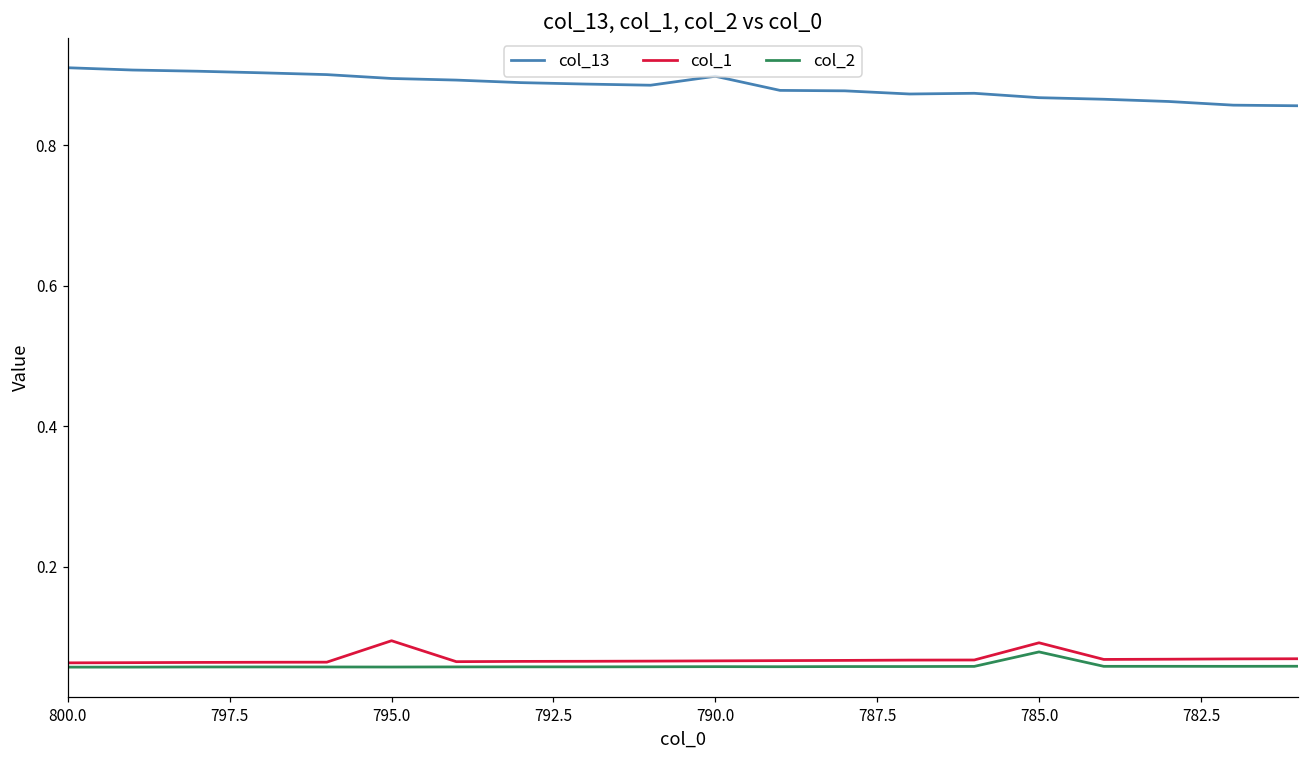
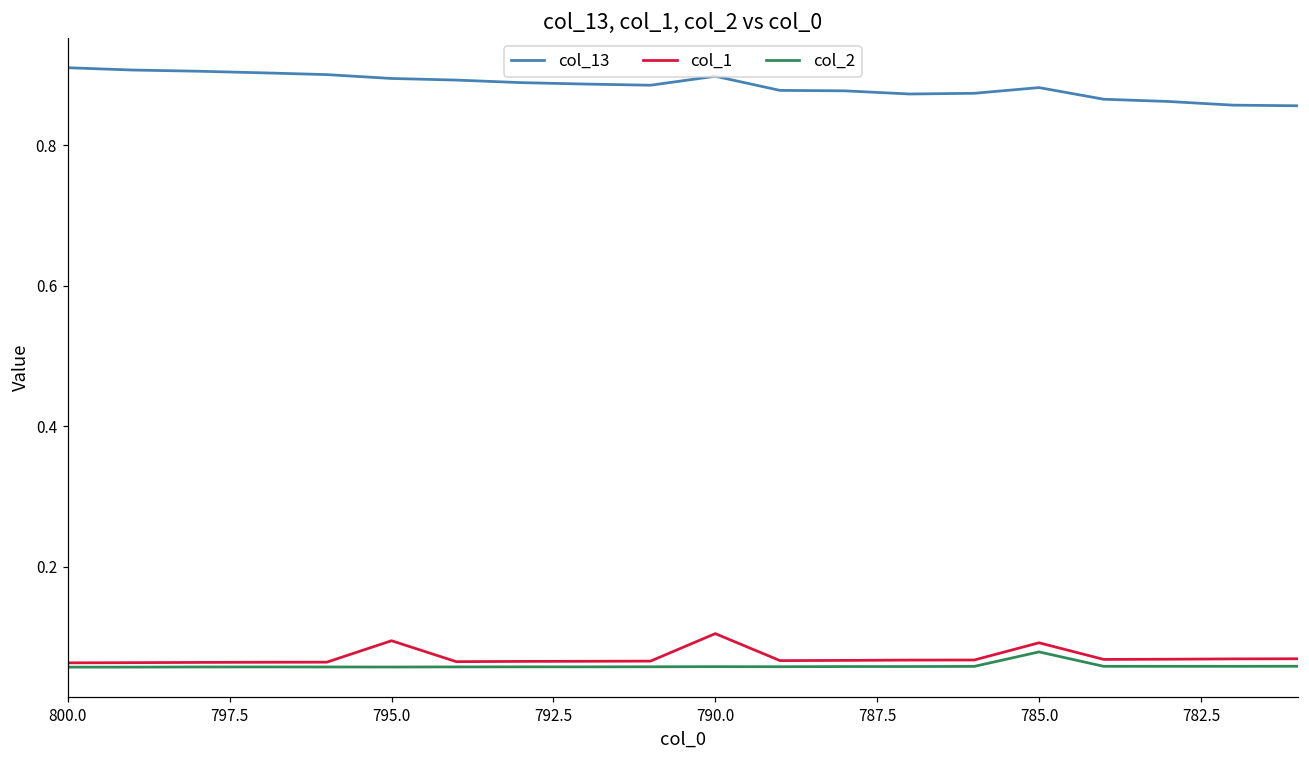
  {
    "col_13": {
      "800.0": 0.91,
      "795.0": 0.90,
-     "785.0": 0.87
+     "785.0": 0.88
    },
    "col_1": {
      "800.0": 0.06,
      "795.0": 0.10,
-     "790.0": 0.07,
+     "790.0": 0.11,
      "785.0": 0.09
    },
    "col_2": {
      "800.0": 0.06,
      "795.0": 0.06,
      "790.0": 0.06,
      "785.0": 0.08
    }
  }
